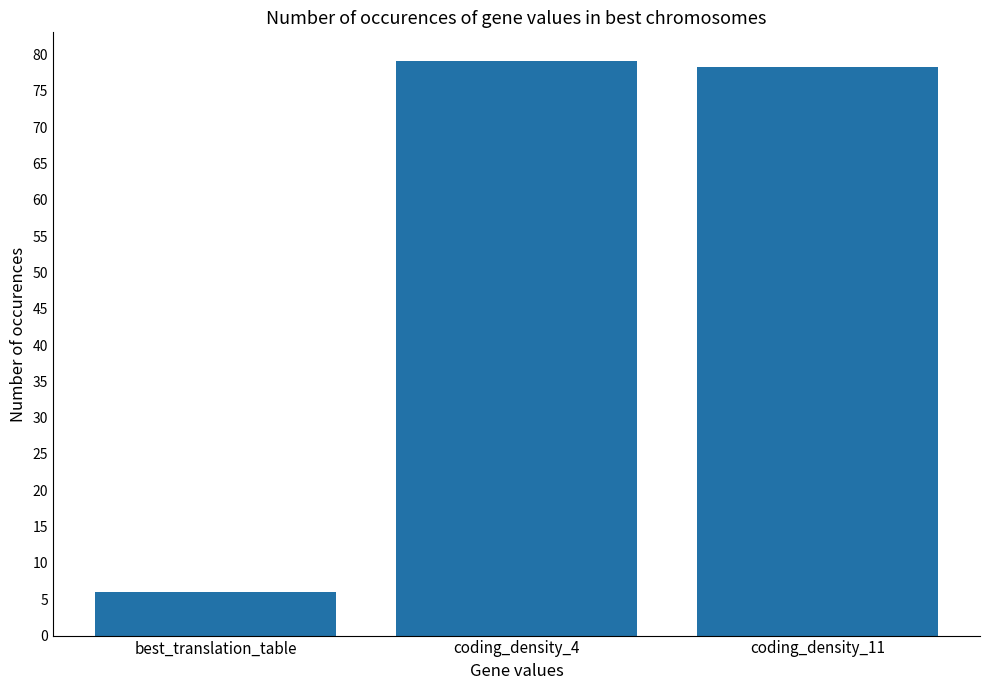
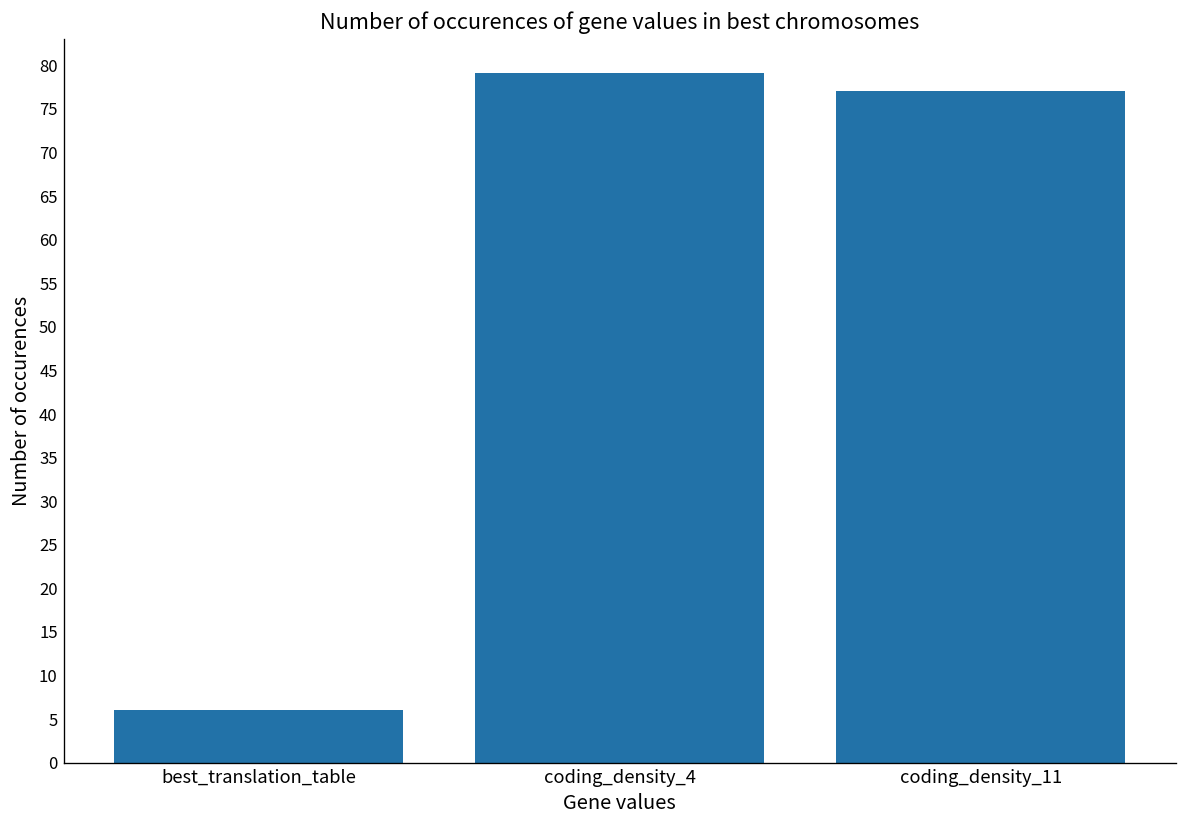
  {
    "best_translation_table": 6,
    "coding_density_4": 79,
-   "coding_density_11": 78
+   "coding_density_11": 77
  }
